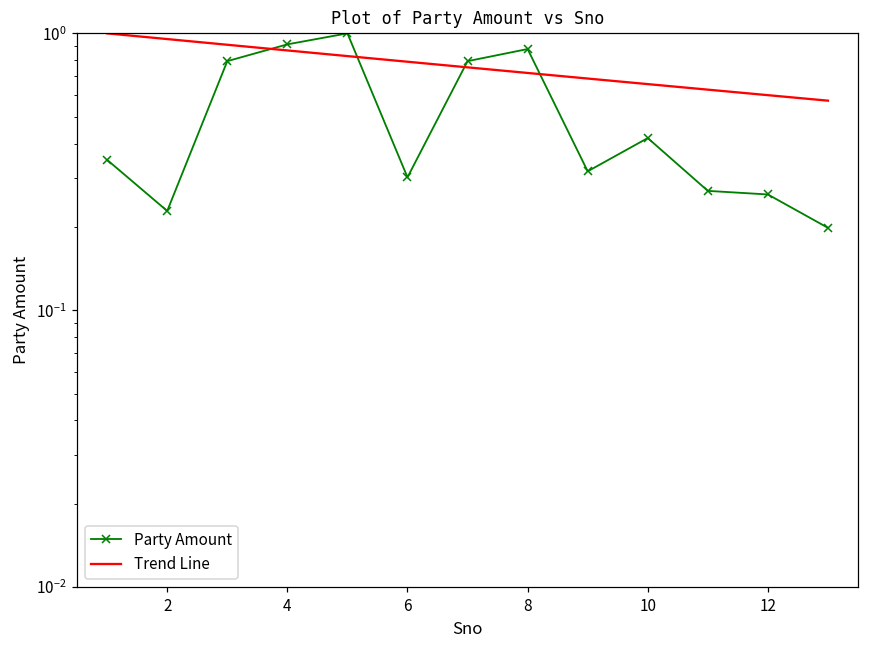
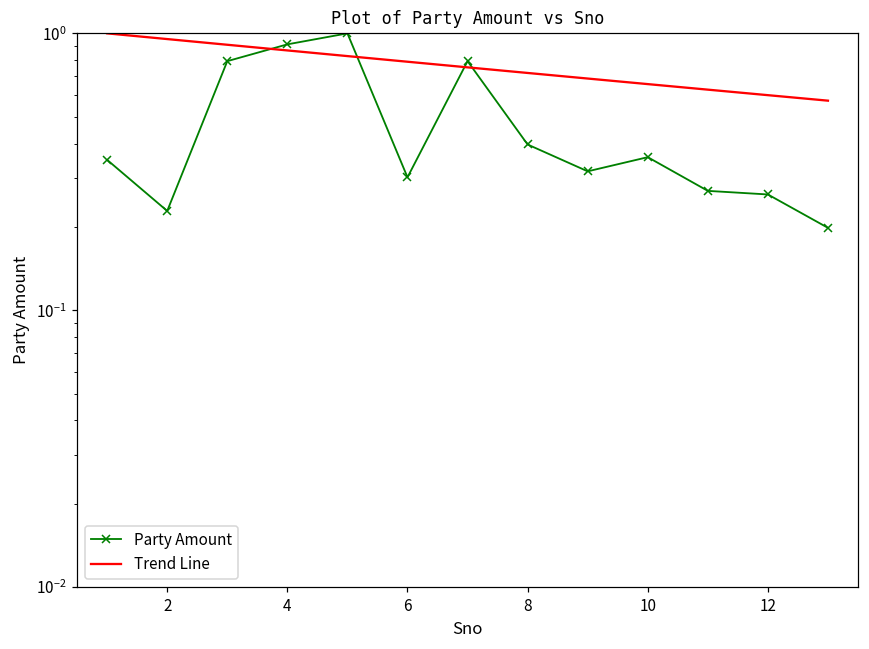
  {
    "Party Amount": {
      "2": 0.23,
      "4": 0.91,
      "6": 0.30,
-     "8": 0.88,
-     "10": 0.42,
+     "8": 0.40,
+     "10": 0.36,
      "12": 0.26
    },
    "Trend Line": {
      "2": 0.95,
      "4": 0.87,
      "6": 0.79,
      "8": 0.72,
      "10": 0.66,
      "12": 0.60
    }
  }
